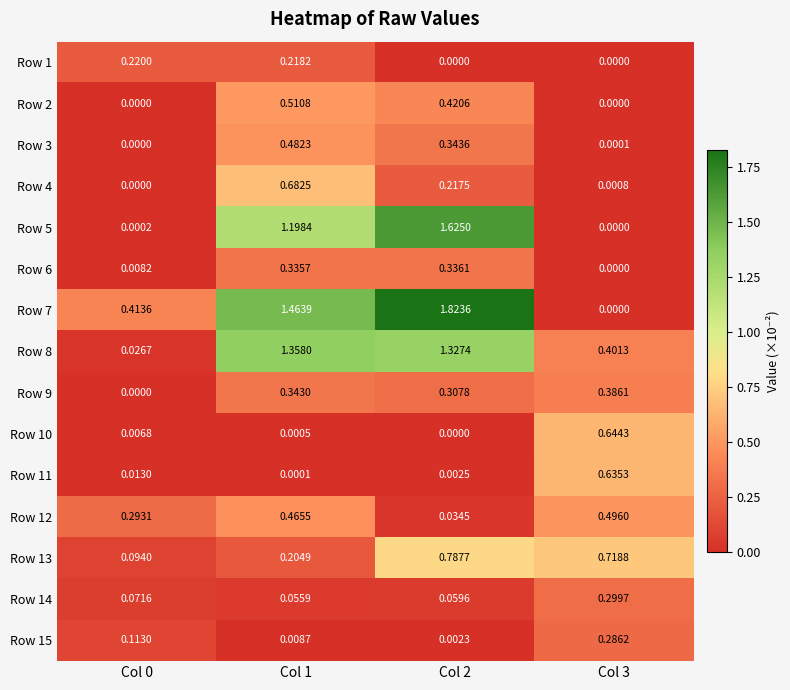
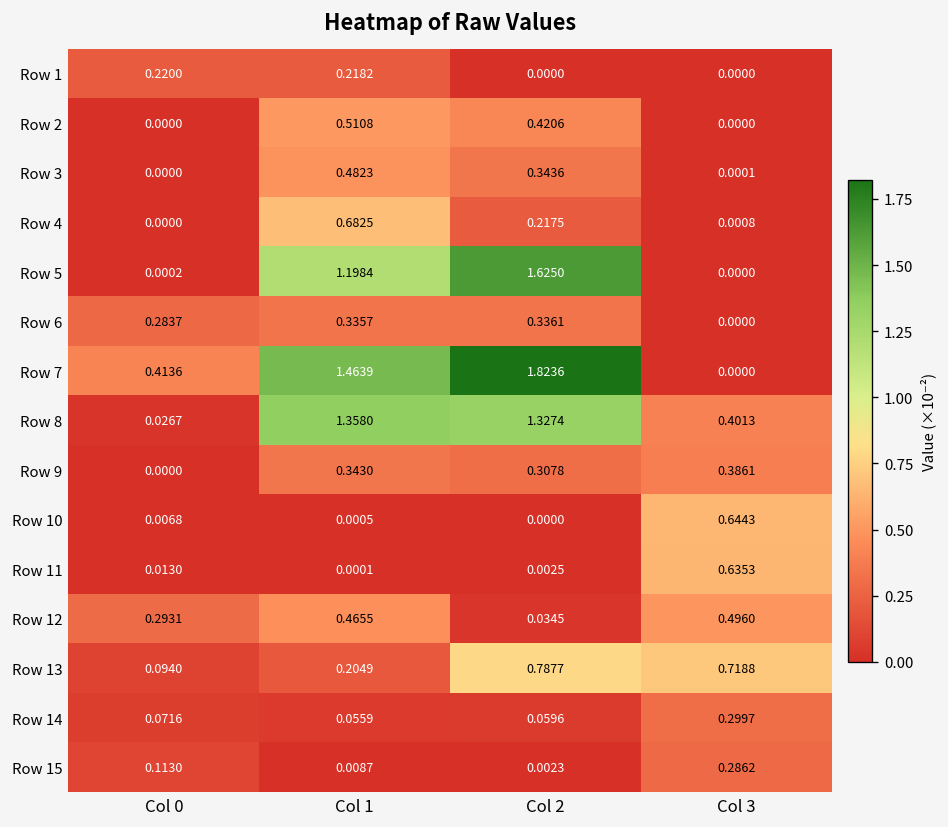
  {
    "Row 1": {
      "Col 0": 0.2200,
      "Col 1": 0.2182,
      "Col 2": 0.0000,
      "Col 3": 0.0000
    },
    "Row 2": {
      "Col 0": 0.0000,
      "Col 1": 0.5108,
      "Col 2": 0.4206,
      "Col 3": 0.0000
    },
    "Row 3": {
      "Col 0": 0.0000,
      "Col 1": 0.4823,
      "Col 2": 0.3436,
      "Col 3": 0.0001
    },
    "Row 4": {
      "Col 0": 0.0000,
      "Col 1": 0.6825,
      "Col 2": 0.2175,
      "Col 3": 0.0008
    },
    "Row 5": {
      "Col 0": 0.0002,
      "Col 1": 1.1984,
      "Col 2": 1.6250,
      "Col 3": 0.0000
    },
    "Row 6": {
-     "Col 0": 0.0082,
+     "Col 0": 0.2837,
      "Col 1": 0.3357,
      "Col 2": 0.3361,
      "Col 3": 0.0000
    },
    "Row 7": {
      "Col 0": 0.4136,
      "Col 1": 1.4639,
      "Col 2": 1.8236,
      "Col 3": 0.0000
    },
    "Row 8": {
      "Col 0": 0.0267,
      "Col 1": 1.3580,
      "Col 2": 1.3274,
      "Col 3": 0.4013
    },
    "Row 9": {
      "Col 0": 0.0000,
      "Col 1": 0.3430,
      "Col 2": 0.3078,
      "Col 3": 0.3861
    },
    "Row 10": {
      "Col 0": 0.0068,
      "Col 1": 0.0005,
      "Col 2": 0.0000,
      "Col 3": 0.6443
    },
    "Row 11": {
      "Col 0": 0.0130,
      "Col 1": 0.0001,
      "Col 2": 0.0025,
      "Col 3": 0.6353
    },
    "Row 12": {
      "Col 0": 0.2931,
      "Col 1": 0.4655,
      "Col 2": 0.0345,
      "Col 3": 0.4960
    },
    "Row 13": {
      "Col 0": 0.0940,
      "Col 1": 0.2049,
      "Col 2": 0.7877,
      "Col 3": 0.7188
    },
    "Row 14": {
      "Col 0": 0.0716,
      "Col 1": 0.0559,
      "Col 2": 0.0596,
      "Col 3": 0.2997
    },
    "Row 15": {
      "Col 0": 0.1130,
      "Col 1": 0.0087,
      "Col 2": 0.0023,
      "Col 3": 0.2862
    }
  }
